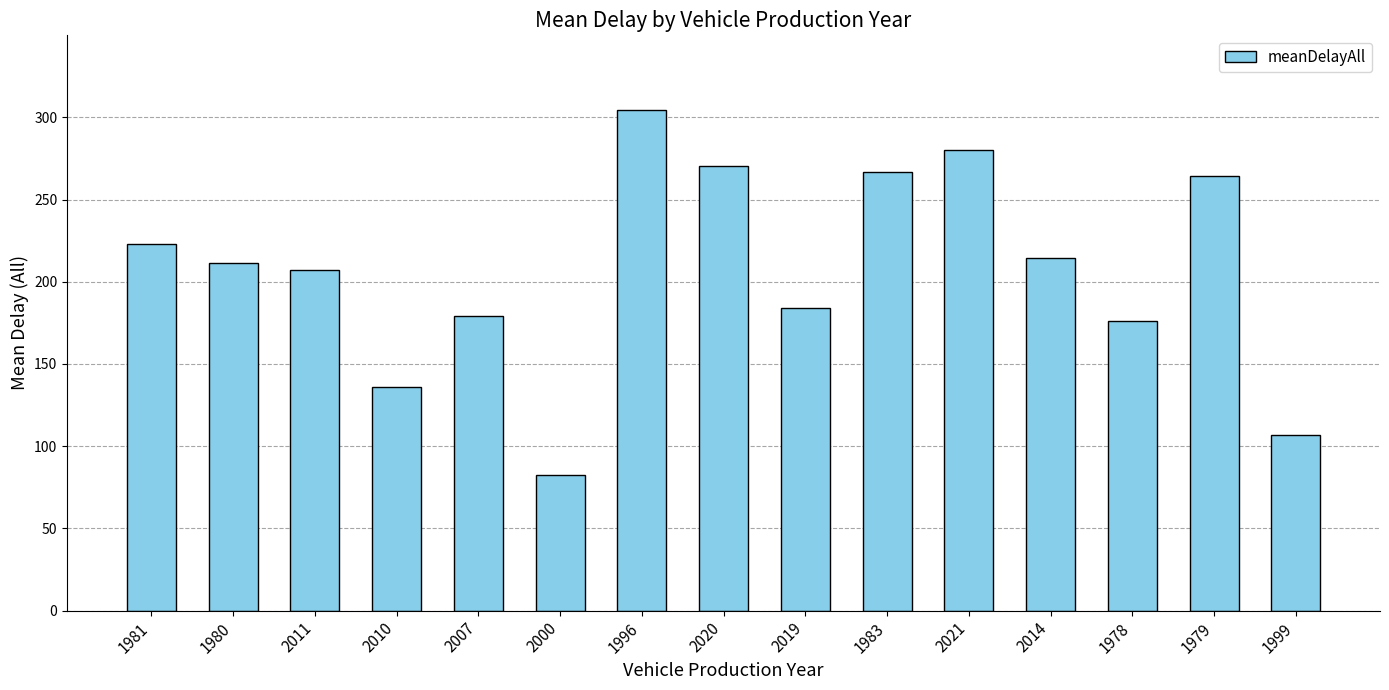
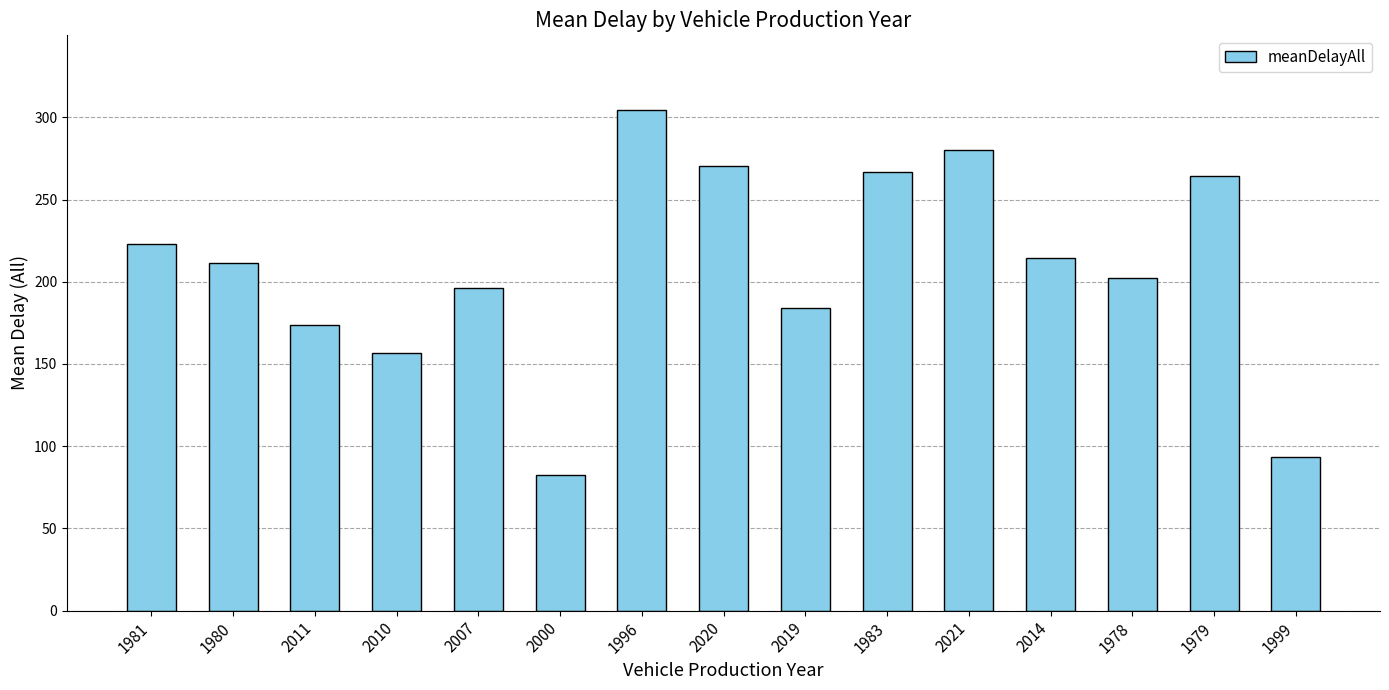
  {
    "1981": 223,
    "1980": 212,
-   "2011": 207,
-   "2010": 136,
-   "2007": 179,
+   "2011": 174,
+   "2010": 157,
+   "2007": 196,
    "2000": 82,
    "1996": 304,
    "2020": 270,
    "2019": 184,
    "1983": 267,
    "2021": 280,
    "2014": 215,
-   "1978": 176,
+   "1978": 202,
    "1979": 264,
-   "1999": 107
+   "1999": 93
  }
